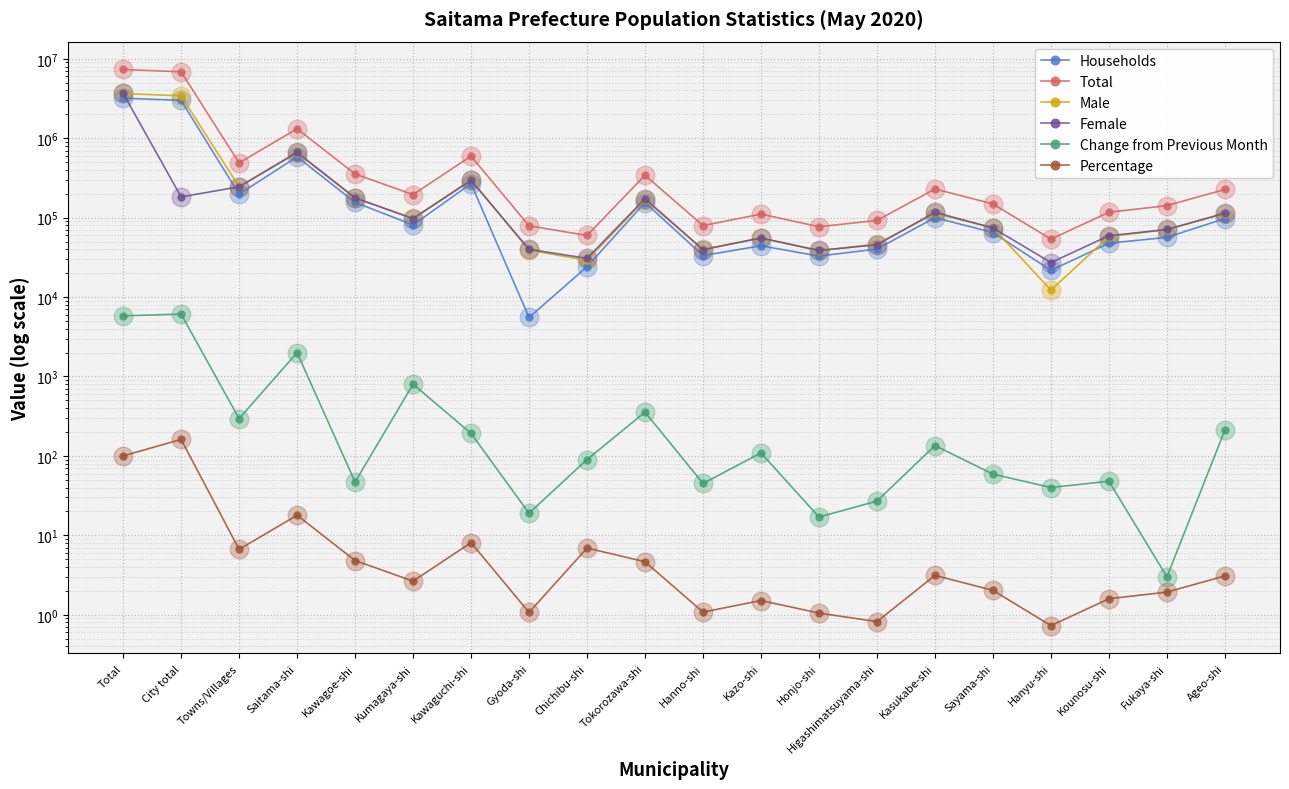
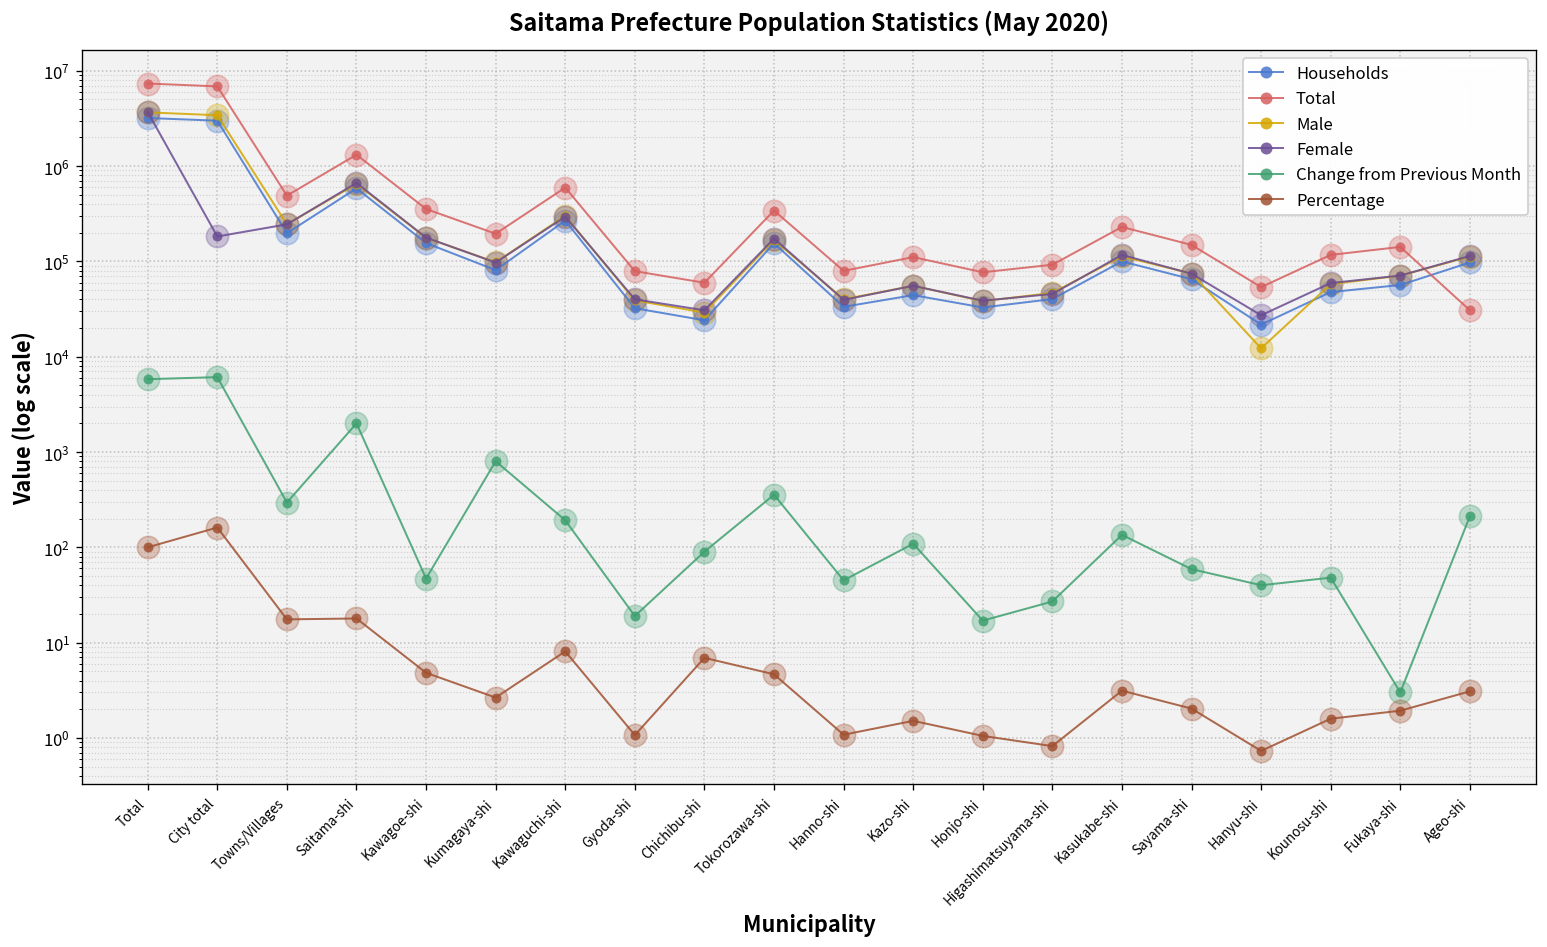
  {
    "Households": {
      "Total": 3200000,
      "City total": 3000000,
      "Towns/Villages": 200000,
      "Saitama-shi": 600000,
      "Kawagoe-shi": 160000,
      "Kumagaya-shi": 80000,
      "Kawaguchi-shi": 270000,
-     "Gyoda-shi": 6000,
+     "Gyoda-shi": 32000,
      "Chichibu-shi": 24000,
      "Tokorozawa-shi": 160000,
      "Hanno-shi": 33000,
      "Kazo-shi": 40000,
      "Honjo-shi": 33000,
      "Higashimatsuyama-shi": 40000,
      "Kasukabe-shi": 100000,
      "Sayama-shi": 70000,
      "Hanyu-shi": 22000,
      "Kounosu-shi": 50000,
      "Fukaya-shi": 60000,
      "Ageo-shi": 100000
    },
    "Total": {
      "Total": 7000000,
      "City total": 7000000,
      "Towns/Villages": 500000,
      "Saitama-shi": 1300000,
      "Kawagoe-shi": 400000,
      "Kumagaya-shi": 200000,
      "Kawaguchi-shi": 600000,
      "Gyoda-shi": 80000,
      "Chichibu-shi": 60000,
      "Tokorozawa-shi": 340000,
      "Hanno-shi": 80000,
      "Kazo-shi": 110000,
      "Honjo-shi": 80000,
      "Higashimatsuyama-shi": 90000,
      "Kasukabe-shi": 230000,
      "Sayama-shi": 150000,
      "Hanyu-shi": 50000,
      "Kounosu-shi": 120000,
      "Fukaya-shi": 140000,
-     "Ageo-shi": 230000
+     "Ageo-shi": 31000
    },
    "Male": {
      "City total": 3400000,
      "Hanyu-shi": 12000
    },
    "Female": {
      "City total": 180000,
      "Hanyu-shi": 27000
    },
    "Change from Previous Month": {
      "Total": 6000,
      "City total": 6000,
      "Towns/Villages": 300,
      "Saitama-shi": 2000,
      "Kawagoe-shi": 50,
      "Kumagaya-shi": 800,
      "Kawaguchi-shi": 190,
      "Gyoda-shi": 19,
      "Chichibu-shi": 90,
      "Tokorozawa-shi": 400,
      "Hanno-shi": 50,
      "Kazo-shi": 110,
      "Honjo-shi": 17,
      "Higashimatsuyama-shi": 27,
      "Kasukabe-shi": 140,
      "Sayama-shi": 60,
      "Hanyu-shi": 40,
      "Kounosu-shi": 50,
      "Fukaya-shi": 3,
      "Ageo-shi": 210
    },
    "Percentage": {
      "Total": 100,
      "City total": 160,
-     "Towns/Villages": 7,
+     "Towns/Villages": 18,
      "Saitama-shi": 18,
      "Kawagoe-shi": 5,
      "Kumagaya-shi": 2.7,
      "Kawaguchi-shi": 8,
      "Gyoda-shi": 1,
      "Chichibu-shi": 7,
      "Tokorozawa-shi": 5,
      "Hanno-shi": 1.1,
      "Kazo-shi": 1.5,
      "Honjo-shi": 1,
      "Higashimatsuyama-shi": 0.8,
      "Kasukabe-shi": 3,
      "Sayama-shi": 2,
      "Hanyu-shi": 0.7,
      "Kounosu-shi": 1.6,
      "Fukaya-shi": 2,
      "Ageo-shi": 3
    }
  }
